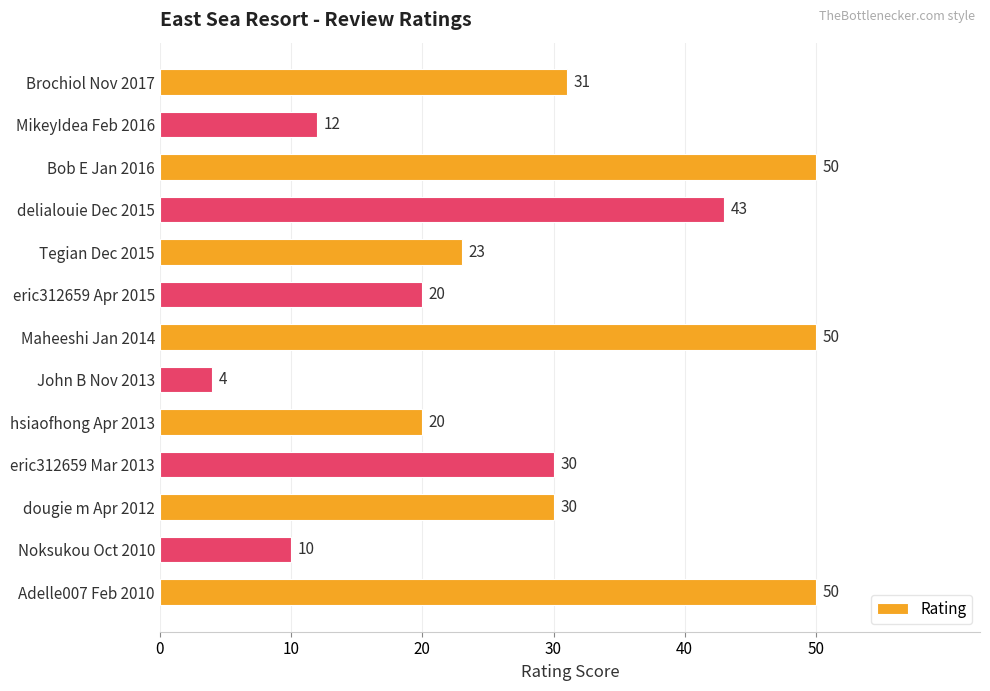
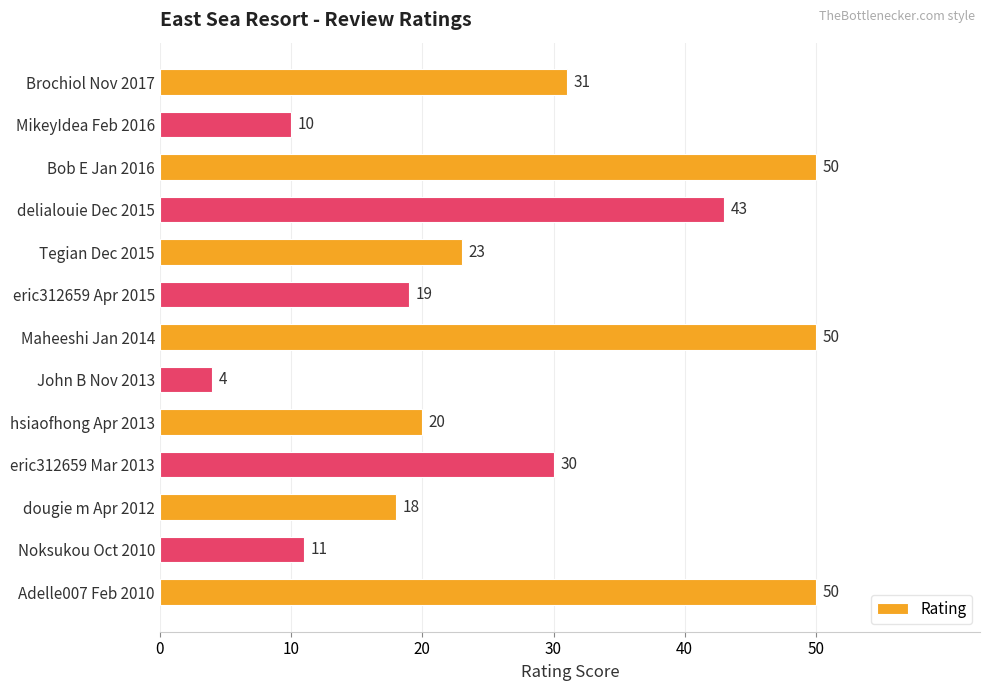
  {
    "Brochiol Nov 2017": 31,
-   "MikeyIdea Feb 2016": 12,
+   "MikeyIdea Feb 2016": 10,
    "Bob E Jan 2016": 50,
    "delialouie Dec 2015": 43,
    "Tegian Dec 2015": 23,
-   "eric312659 Apr 2015": 20,
+   "eric312659 Apr 2015": 19,
    "Maheeshi Jan 2014": 50,
    "John B Nov 2013": 4,
    "hsiaofhong Apr 2013": 20,
    "eric312659 Mar 2013": 30,
-   "dougie m Apr 2012": 30,
-   "Noksukou Oct 2010": 10,
+   "dougie m Apr 2012": 18,
+   "Noksukou Oct 2010": 11,
    "Adelle007 Feb 2010": 50
  }
